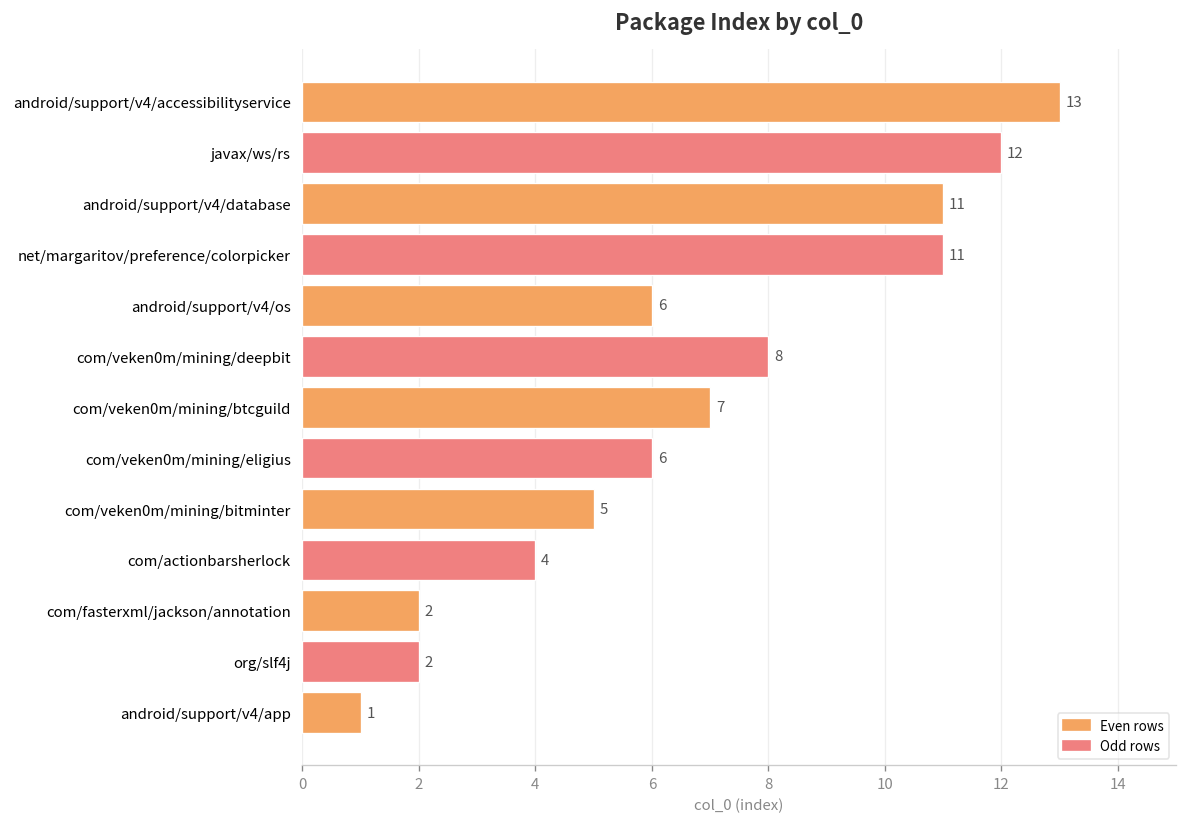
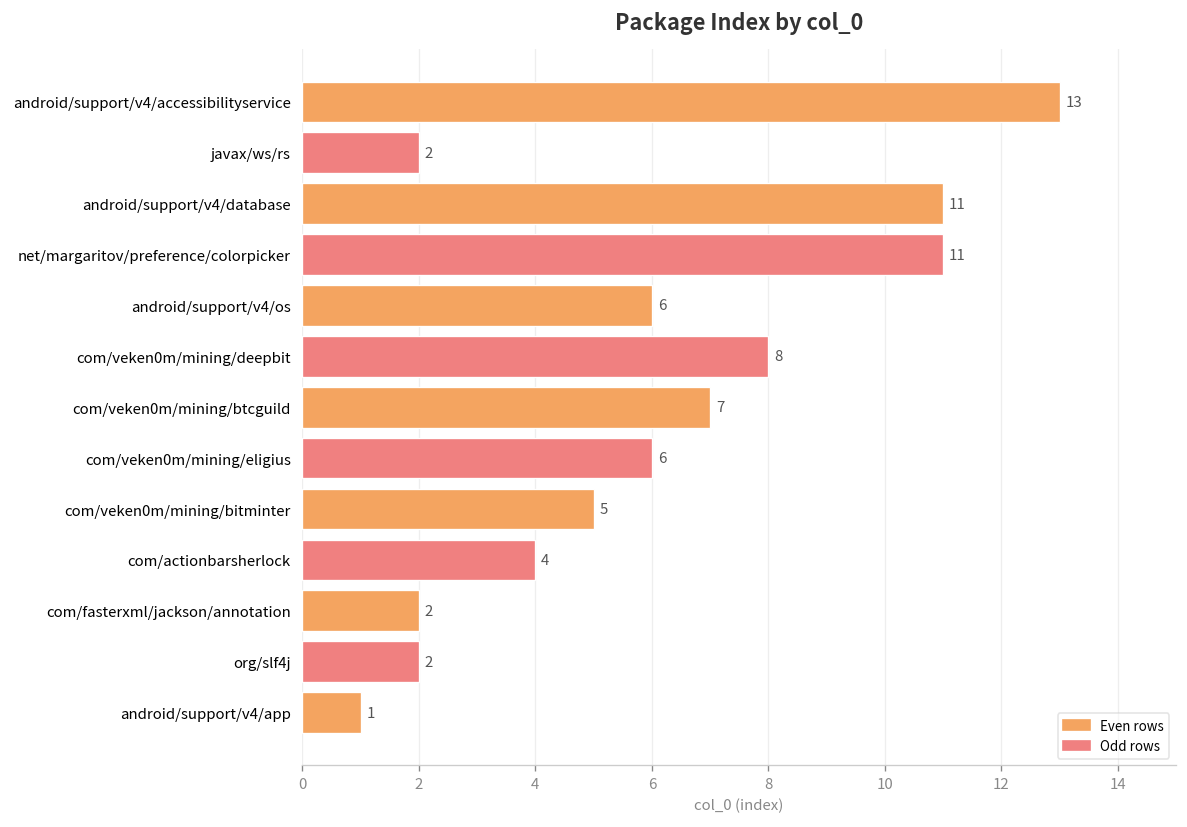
  {
    "android/support/v4/accessibilityservice": 13,
-   "javax/ws/rs": 12,
+   "javax/ws/rs": 2,
    "android/support/v4/database": 11,
    "net/margaritov/preference/colorpicker": 11,
    "android/support/v4/os": 6,
    "com/veken0m/mining/deepbit": 8,
    "com/veken0m/mining/btcguild": 7,
    "com/veken0m/mining/eligius": 6,
    "com/veken0m/mining/bitminter": 5,
    "com/actionbarsherlock": 4,
    "com/fasterxml/jackson/annotation": 2,
    "org/slf4j": 2,
    "android/support/v4/app": 1
  }
